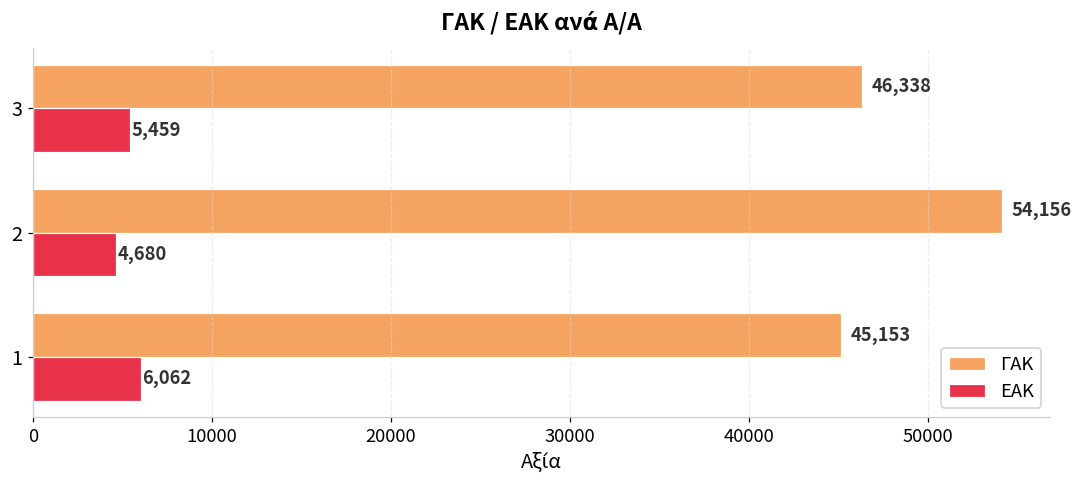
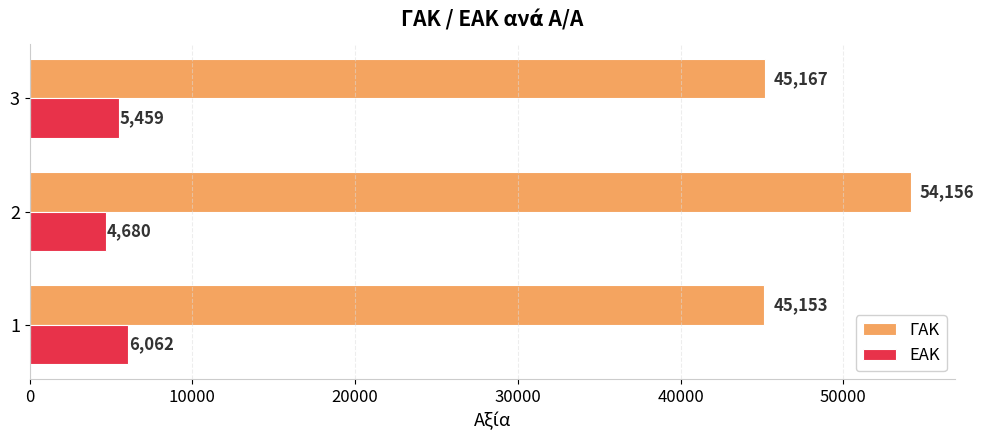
  {
    "ΓΑΚ": {
-     "3": "46,338",
+     "3": "45,167",
      "2": "54,156",
      "1": "45,153"
    },
    "ΕΑΚ": {
      "3": "5,459",
      "2": "4,680",
      "1": "6,062"
    }
  }
